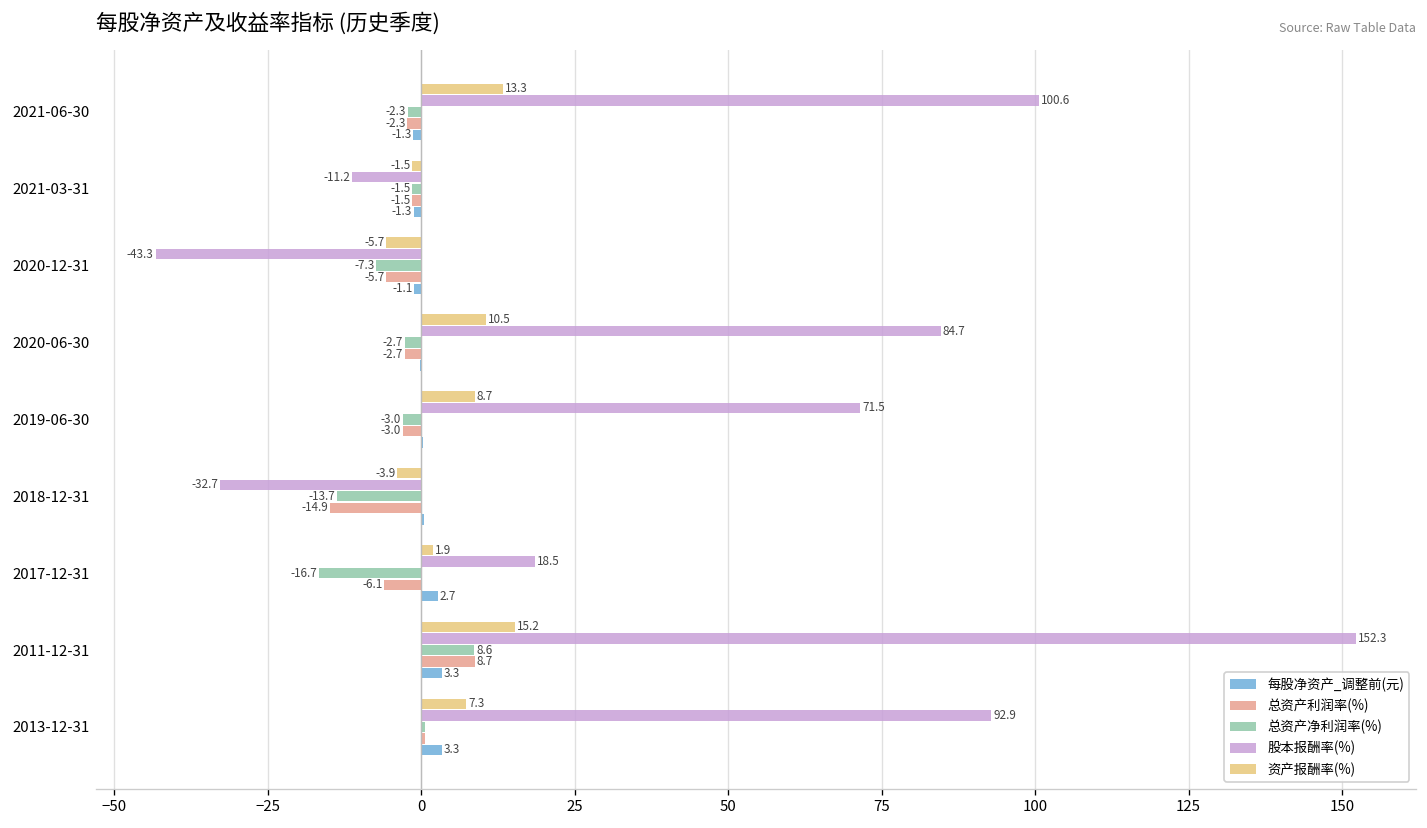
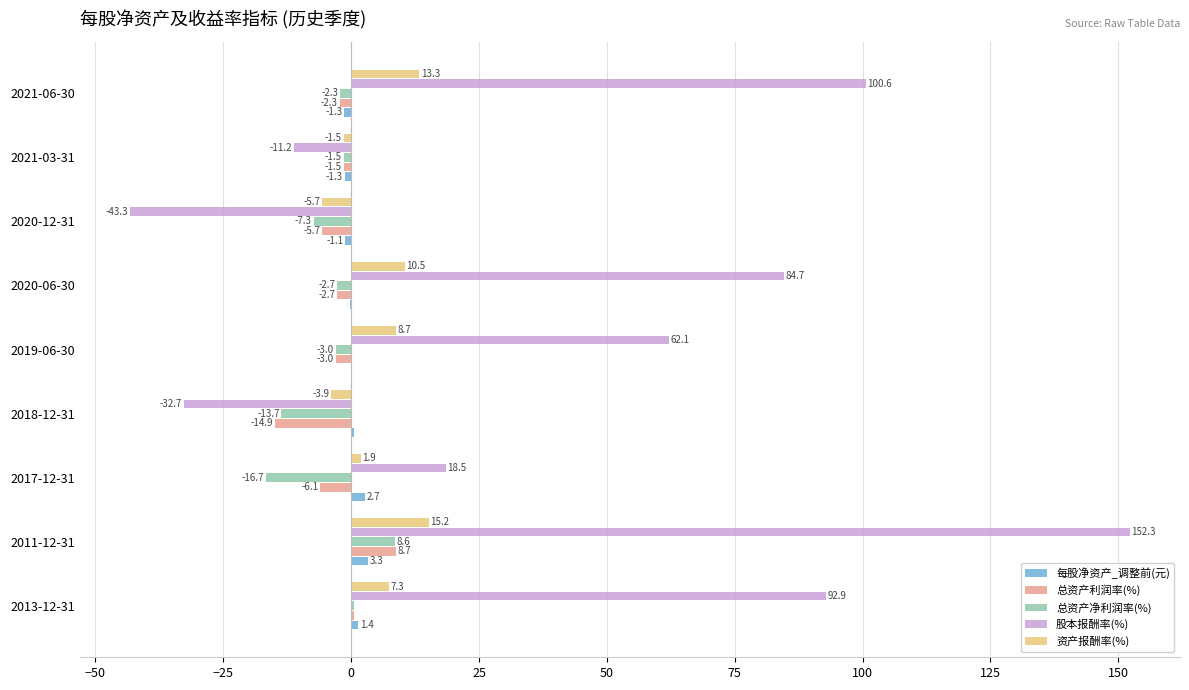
  {
    "每股净资产_调整前(元)": {
      "2021-06-30": -1.3,
      "2021-03-31": -1.3,
      "2020-12-31": -1.1,
      "2017-12-31": 2.7,
      "2011-12-31": 3.3,
-     "2013-12-31": 3.3
+     "2013-12-31": 1.4
    },
    "总资产净利润率(%)": {
      "2021-06-30": -2.3,
      "2021-03-31": -1.5,
      "2020-12-31": -7.3,
      "2020-06-30": -2.7,
      "2019-06-30": -3.0,
      "2018-12-31": -13.7,
      "2017-12-31": -16.7,
      "2011-12-31": 8.6
    },
    "股本报酬率(%)": {
      "2021-06-30": 100.6,
      "2021-03-31": -11.2,
      "2020-12-31": -43.3,
      "2020-06-30": 84.7,
-     "2019-06-30": 71.5,
+     "2019-06-30": 62.1,
      "2018-12-31": -32.7,
      "2017-12-31": 18.5,
      "2011-12-31": 152.3,
      "2013-12-31": 92.9
    }
  }
